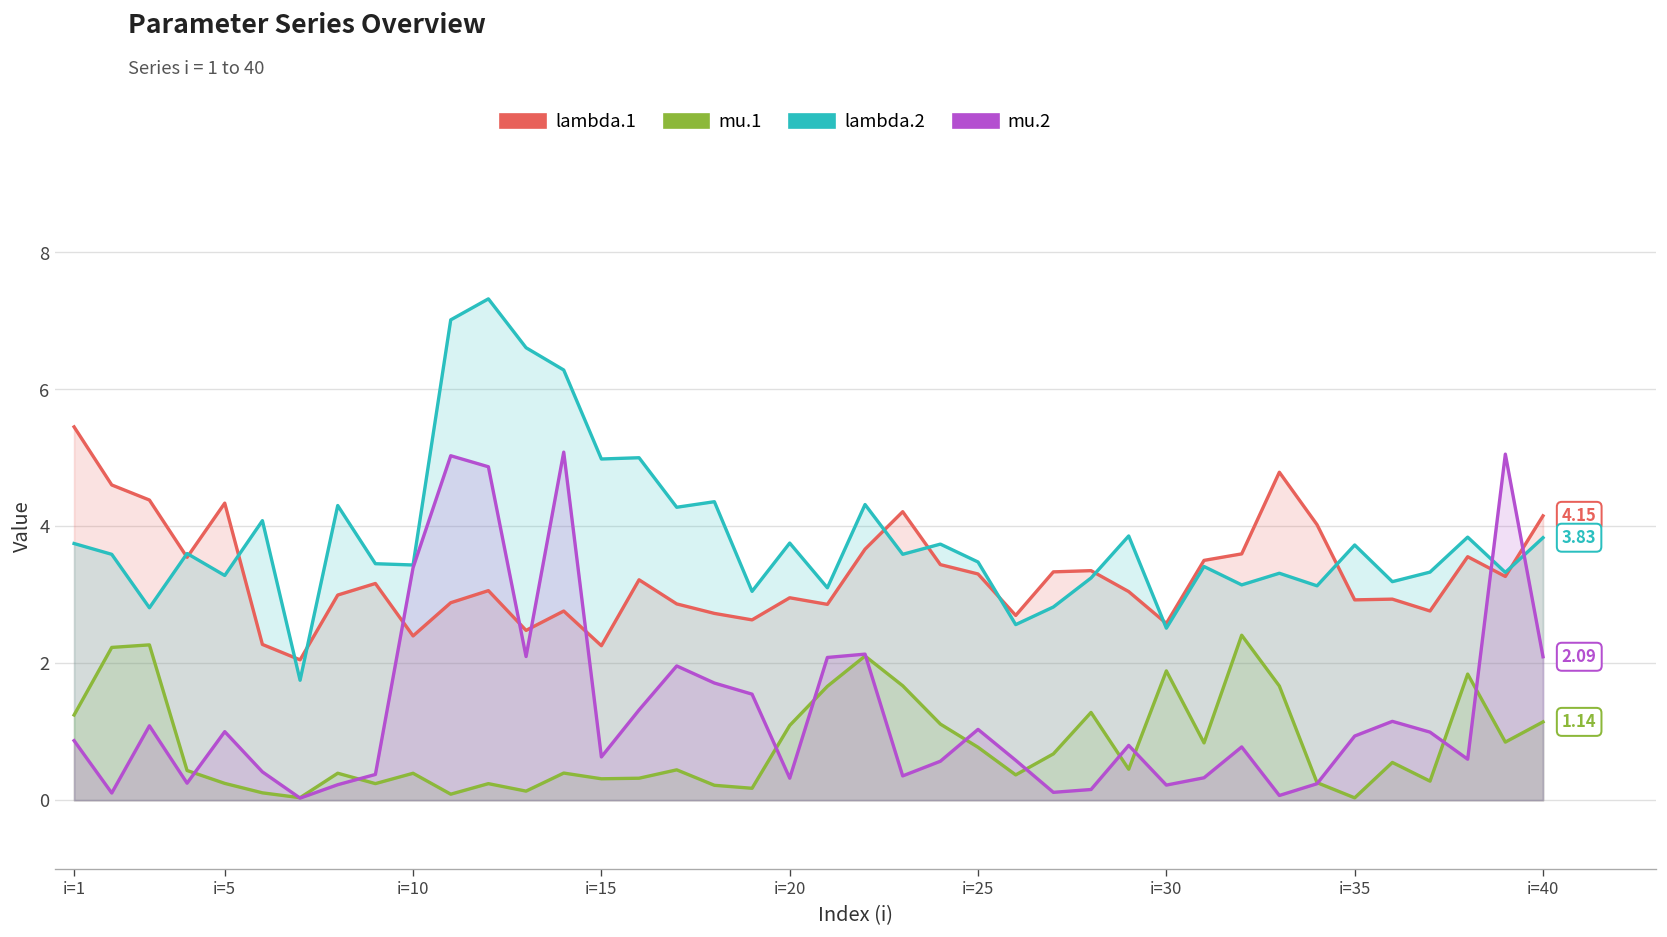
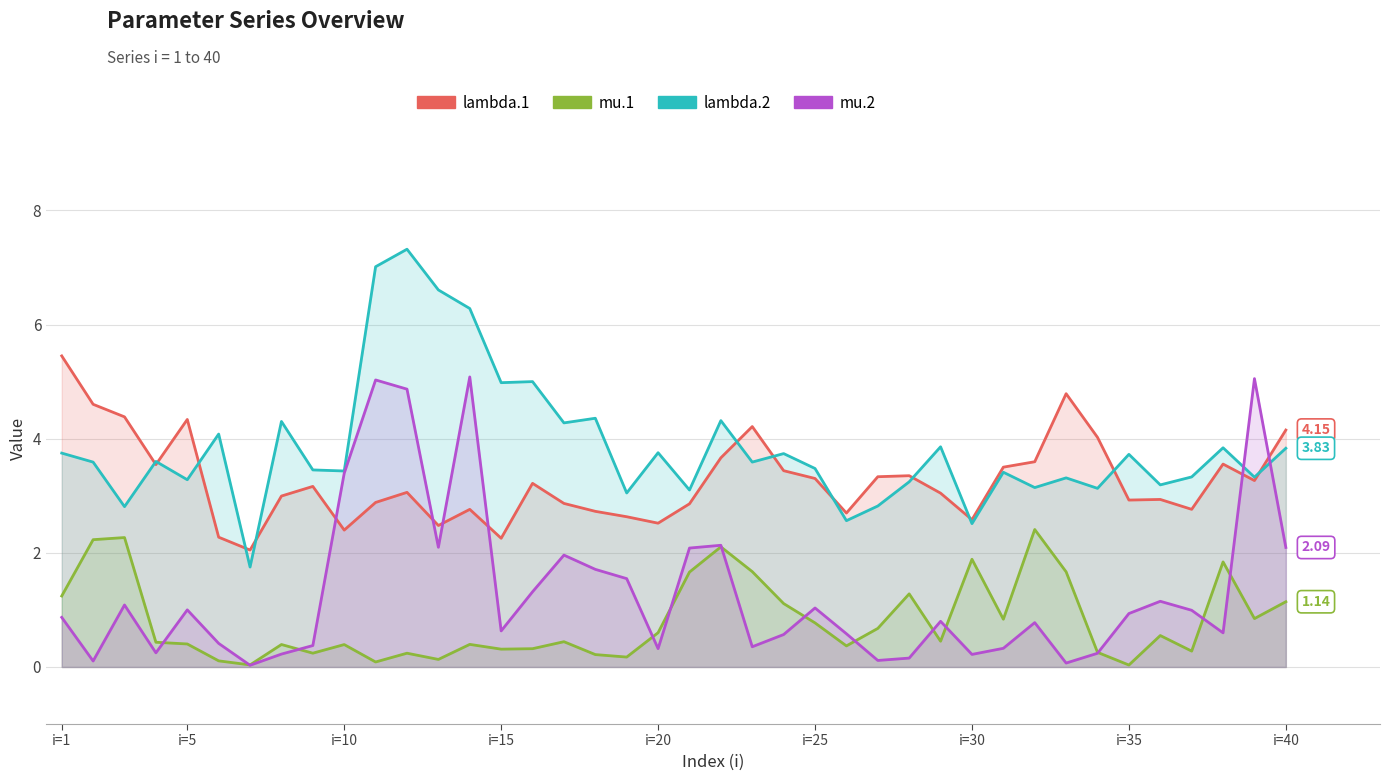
  {
    "lambda.1": {
      "i=1": 5.5,
      "i=5": 4.3,
      "i=10": 2.4,
      "i=15": 2.3,
-     "i=20": 3.0,
+     "i=20": 2.5,
      "i=25": 3.3,
      "i=30": 2.6,
      "i=35": 2.9
    },
    "mu.1": {
      "i=1": 1.2,
-     "i=5": 0.2,
+     "i=5": 0.4,
      "i=10": 0.4,
      "i=15": 0.3,
-     "i=20": 1.1,
+     "i=20": 0.6,
      "i=25": 0.8,
      "i=30": 1.9,
      "i=35": 0.0
    },
    "lambda.2": {
      "i=1": 3.7,
      "i=5": 3.3,
      "i=15": 5.0,
      "i=20": 3.8,
      "i=25": 3.5,
      "i=30": 2.5,
      "i=35": 3.7
    },
    "mu.2": {
      "i=1": 0.9,
      "i=5": 1.0,
      "i=15": 0.6,
      "i=20": 0.3,
      "i=25": 1.0,
      "i=30": 0.2,
      "i=35": 0.9
    }
  }
